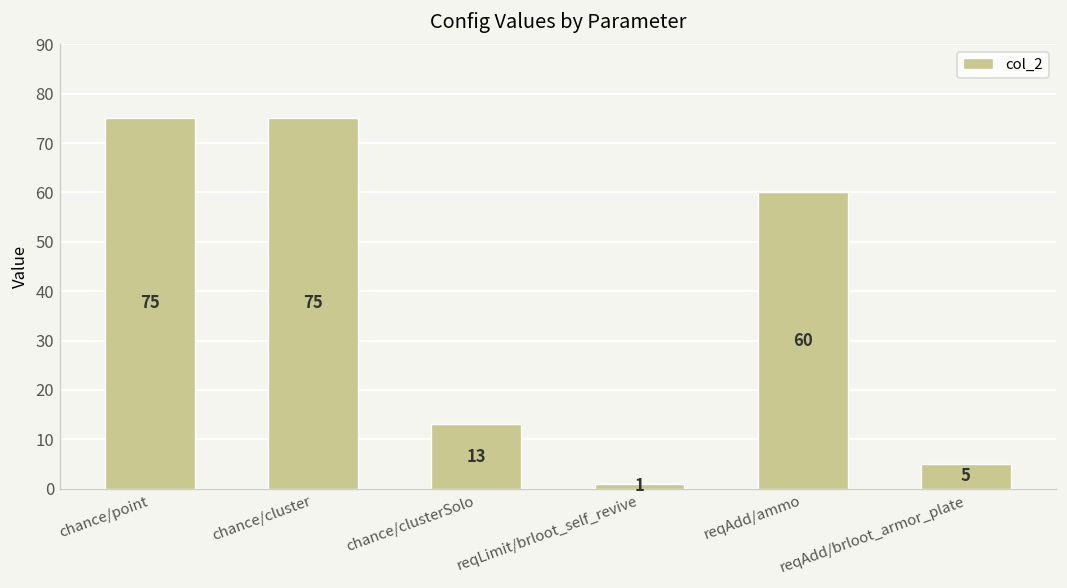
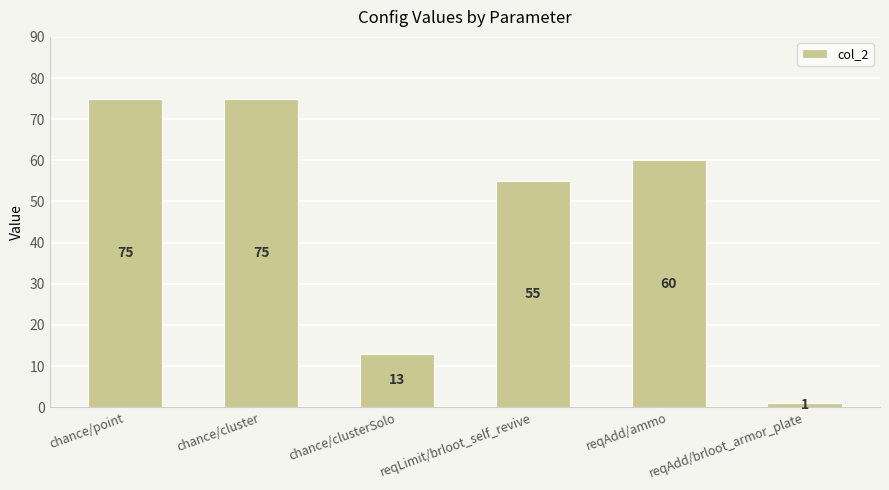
  {
    "chance/point": 75,
    "chance/cluster": 75,
    "chance/clusterSolo": 13,
-   "reqLimit/brloot_self_revive": 1,
+   "reqLimit/brloot_self_revive": 55,
    "reqAdd/ammo": 60,
-   "reqAdd/brloot_armor_plate": 5
+   "reqAdd/brloot_armor_plate": 1
  }
